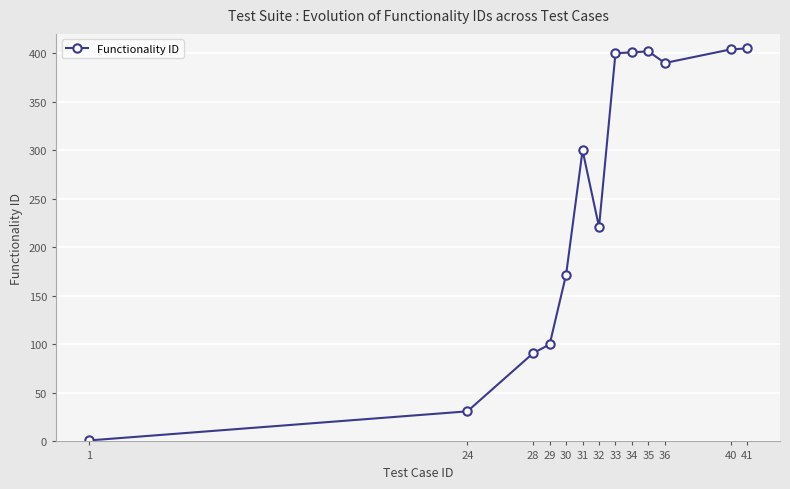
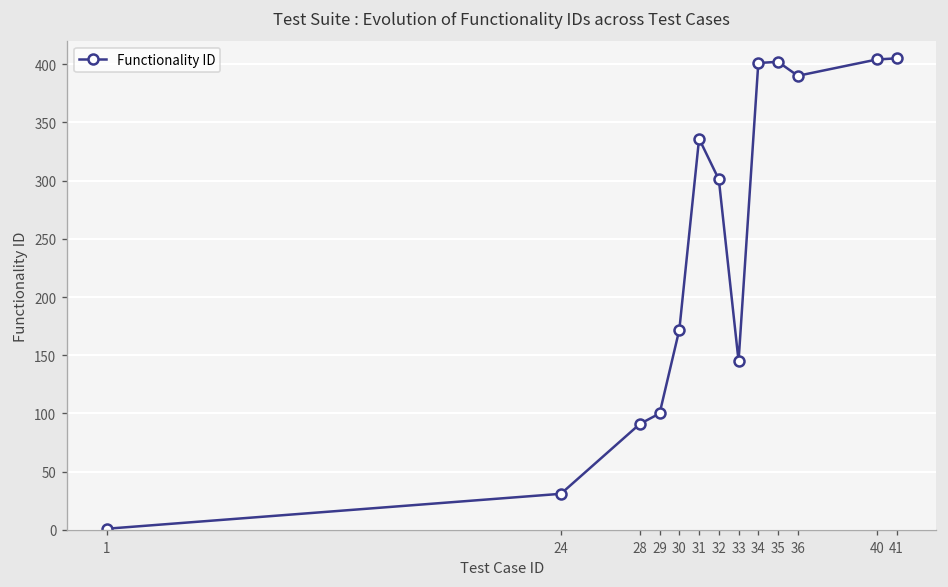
  {
    "1": 0,
    "24": 30,
    "28": 90,
    "29": 100,
    "30": 170,
-   "31": 300,
-   "32": 220,
-   "33": 400,
+   "31": 340,
+   "32": 300,
+   "33": 150,
    "34": 400,
    "35": 400,
    "36": 390,
    "40": 400,
    "41": 410
  }
